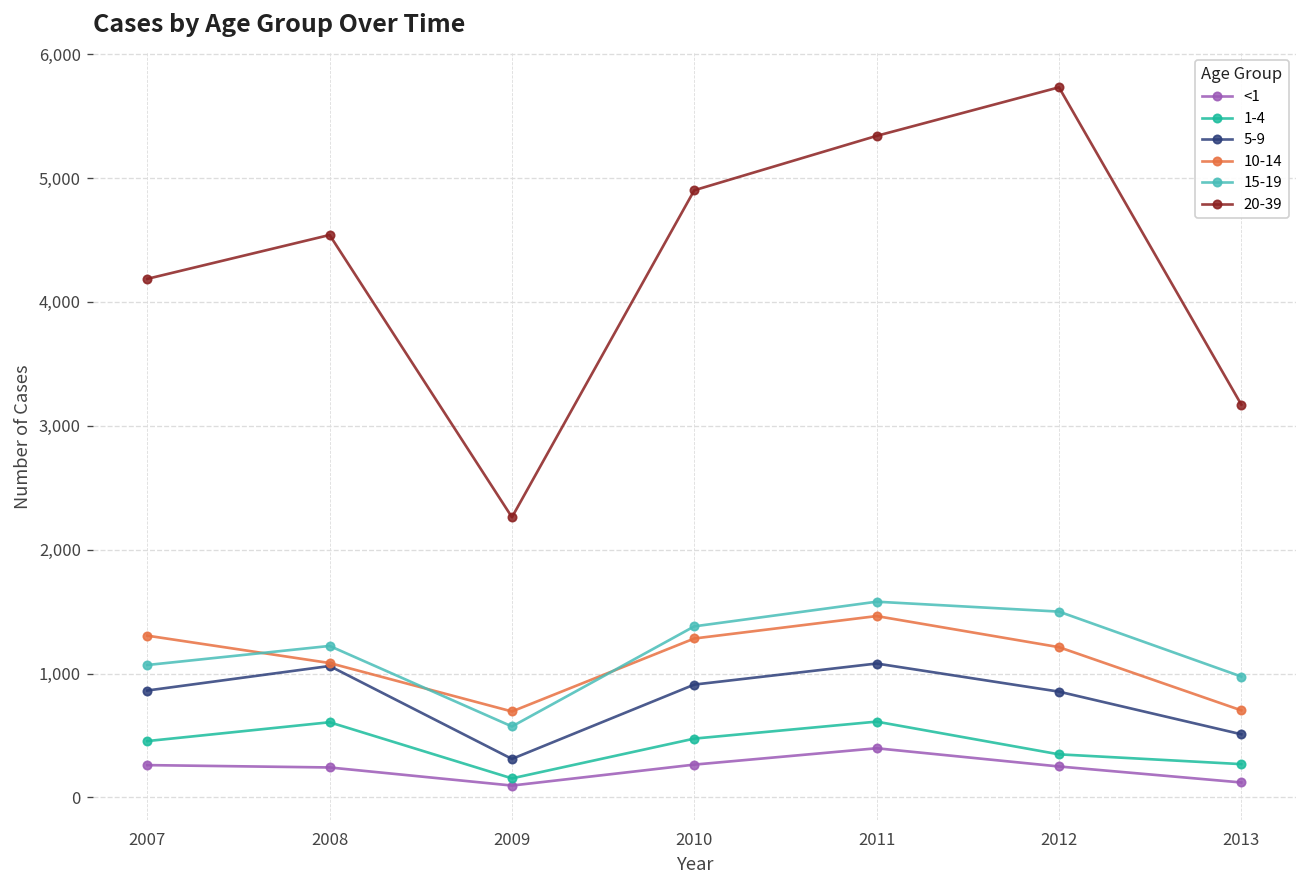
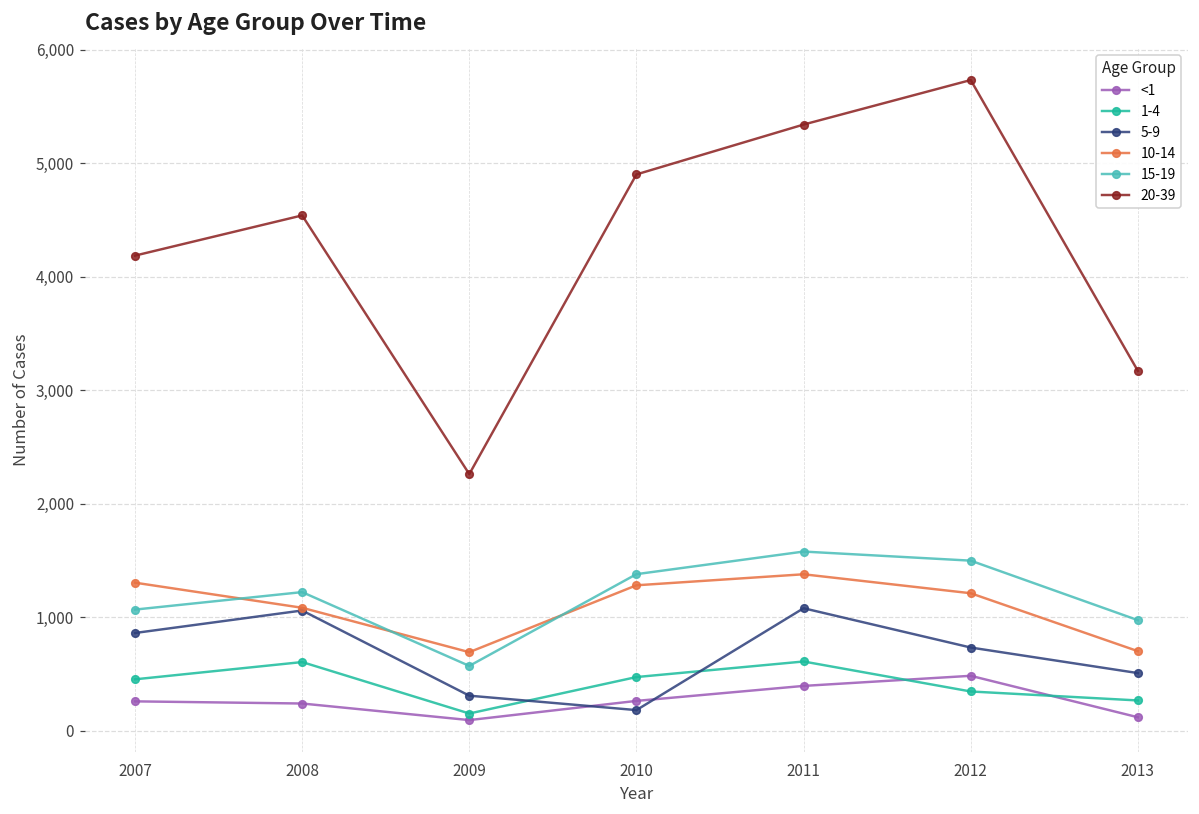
  {
    "<1": {
      "2007": "260",
      "2008": "240",
      "2009": "100",
      "2010": "270",
      "2011": "400",
-     "2012": "250",
+     "2012": "490",
      "2013": "120"
    },
    "5-9": {
      "2007": "860",
      "2009": "310",
-     "2010": "910",
+     "2010": "180",
      "2011": "1,080",
-     "2012": "850",
+     "2012": "740",
      "2013": "510"
    },
    "10-14": {
      "2007": "1,310",
      "2009": "690",
      "2010": "1,280",
-     "2011": "1,460",
+     "2011": "1,380",
      "2012": "1,210",
      "2013": "700"
    },
    "20-39": {
      "2007": "4,190",
      "2008": "4,540",
      "2009": "2,260",
      "2010": "4,900",
      "2011": "5,340",
      "2012": "5,730",
      "2013": "3,170"
    }
  }
